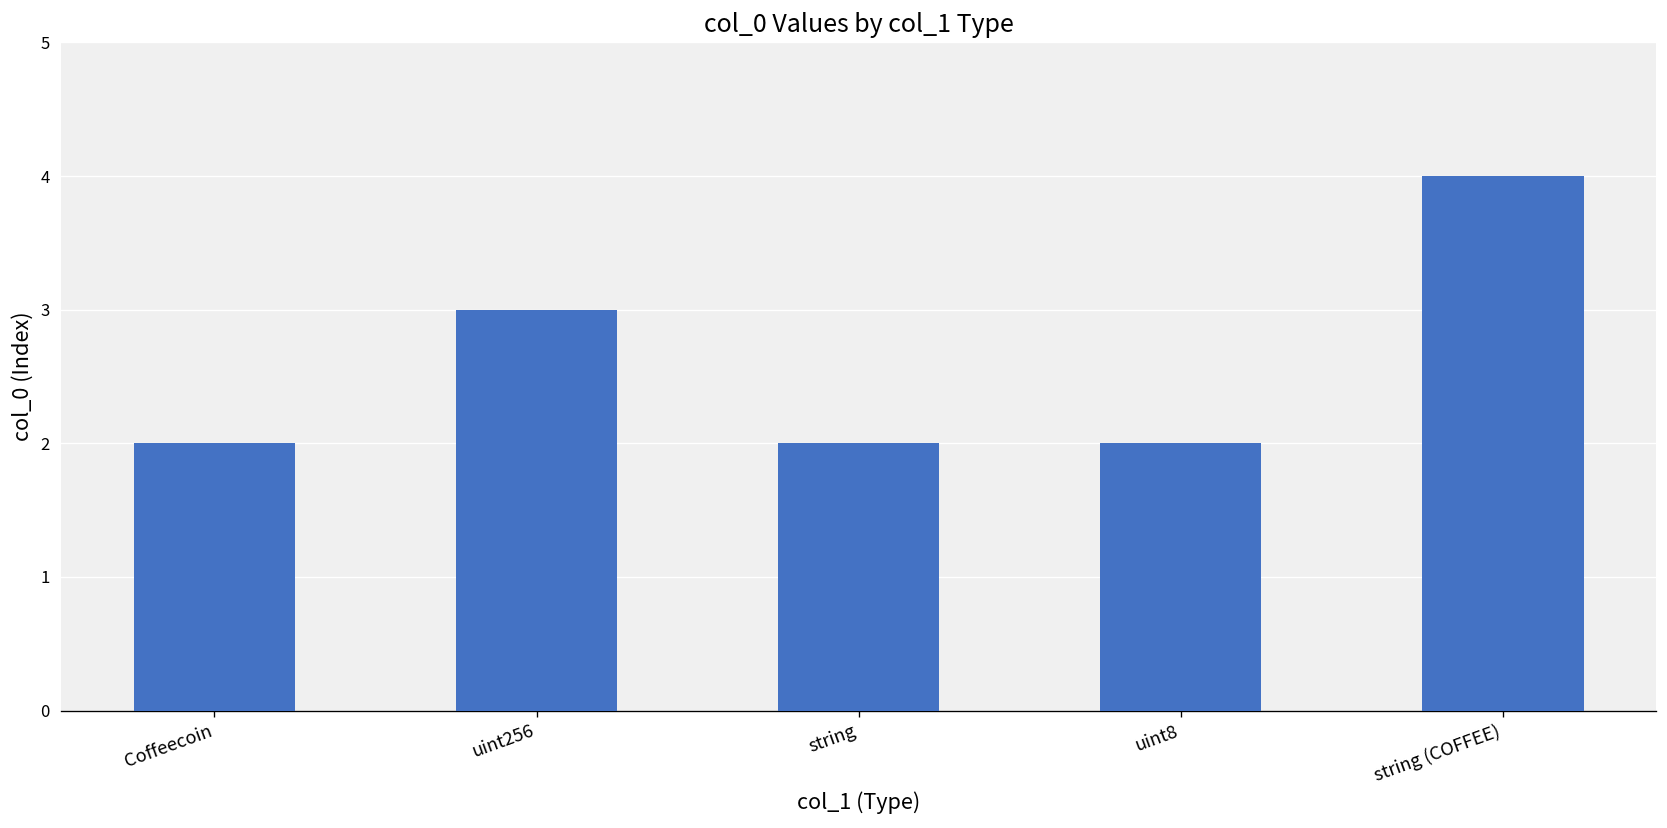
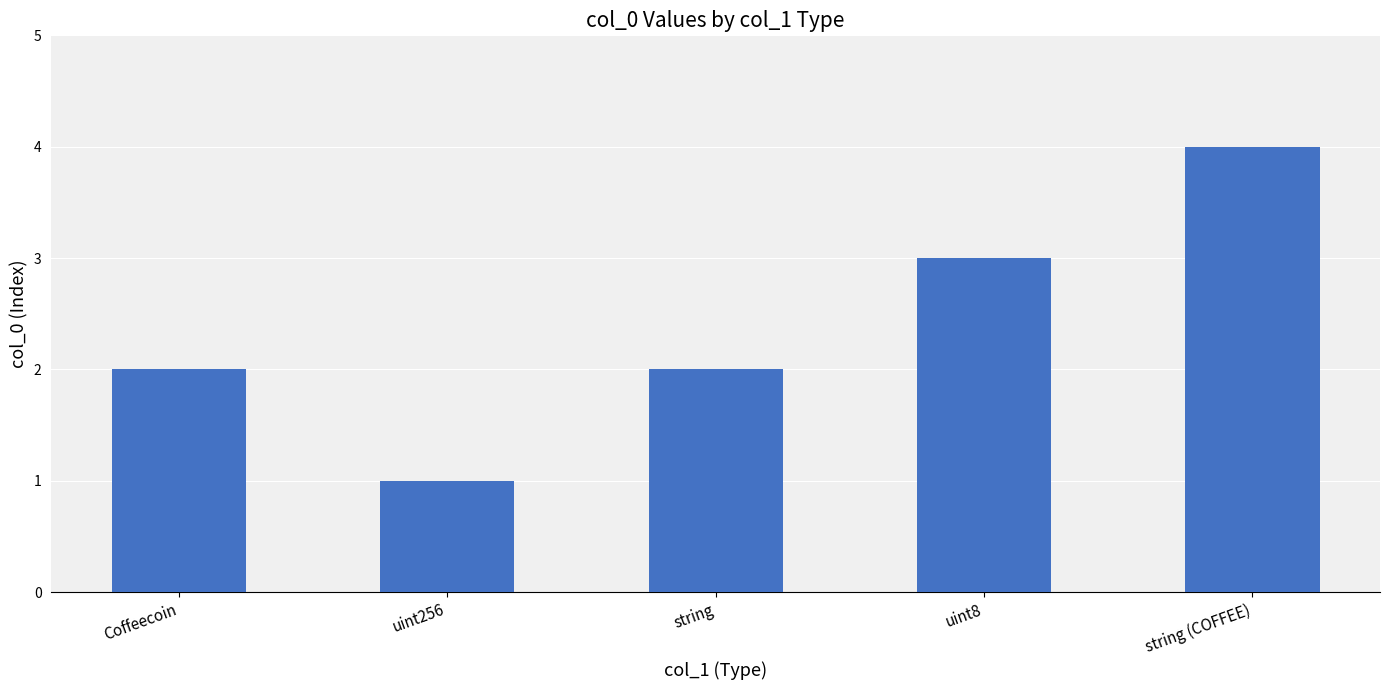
  {
    "Coffeecoin": 2,
-   "uint256": 3,
+   "uint256": 1,
    "string": 2,
-   "uint8": 2,
+   "uint8": 3,
    "string (COFFEE)": 4
  }
